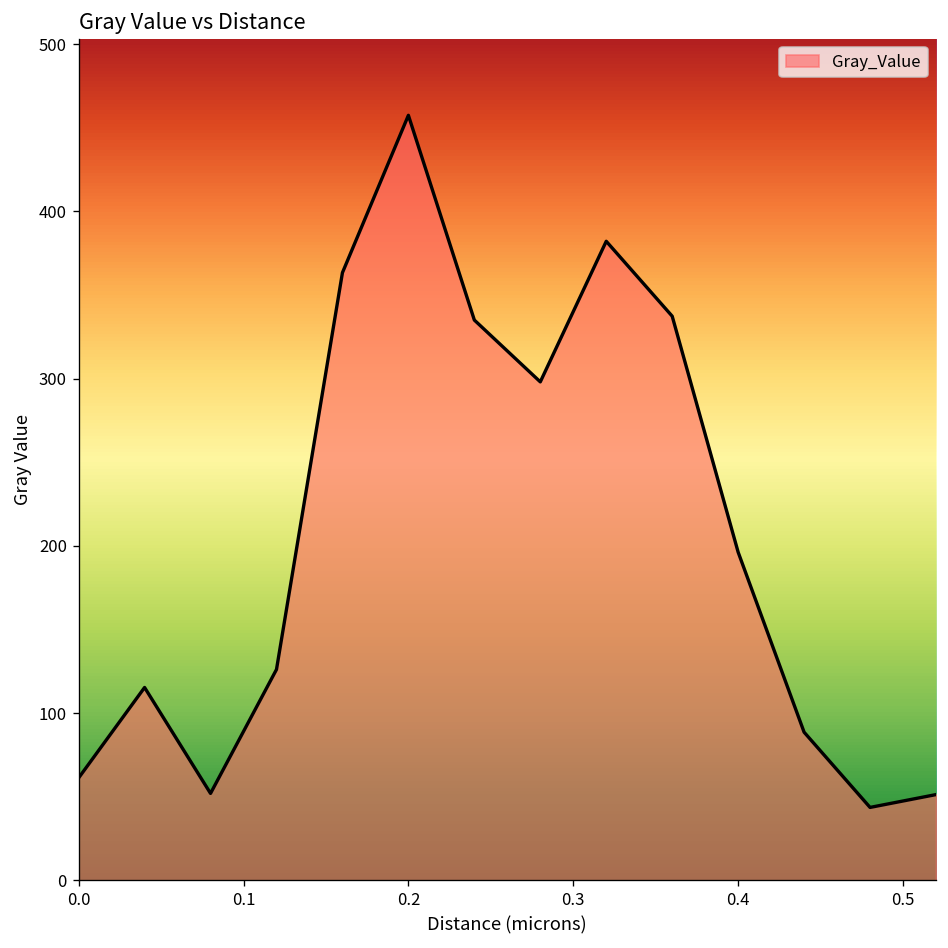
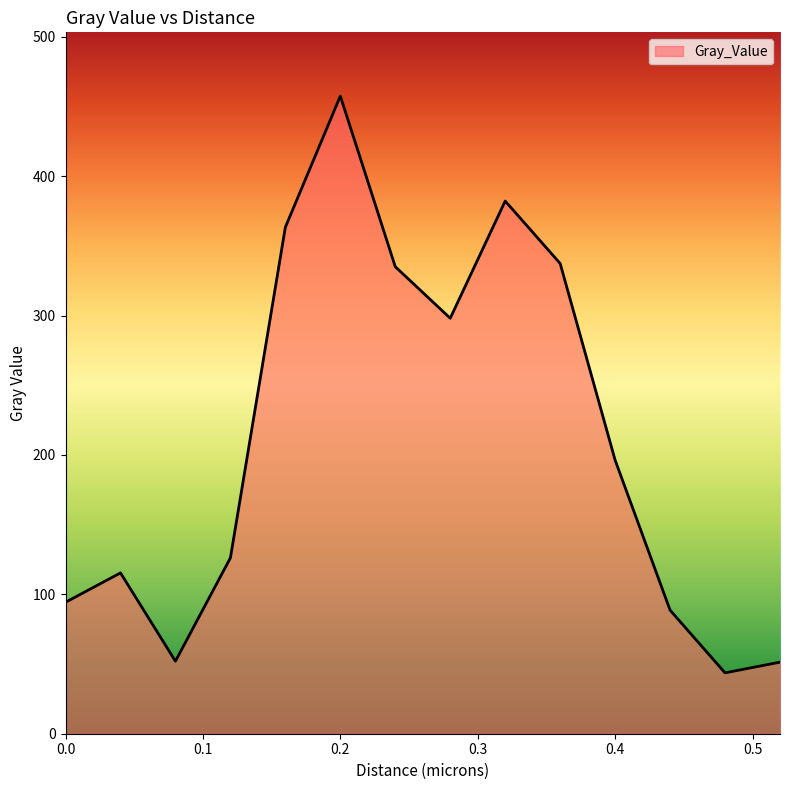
  {
-   "0.0": 61,
+   "0.0": 94,
    "0.2": 457,
    "0.4": 196
  }
